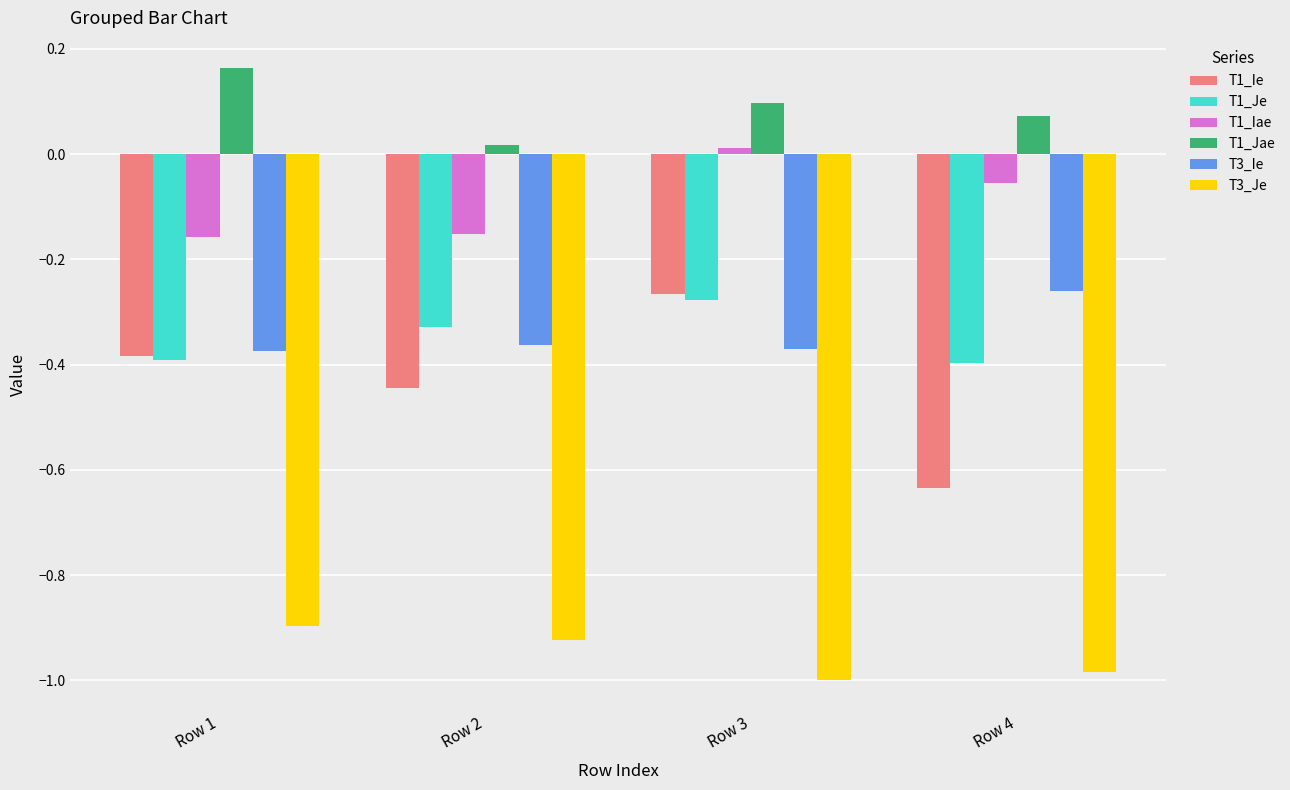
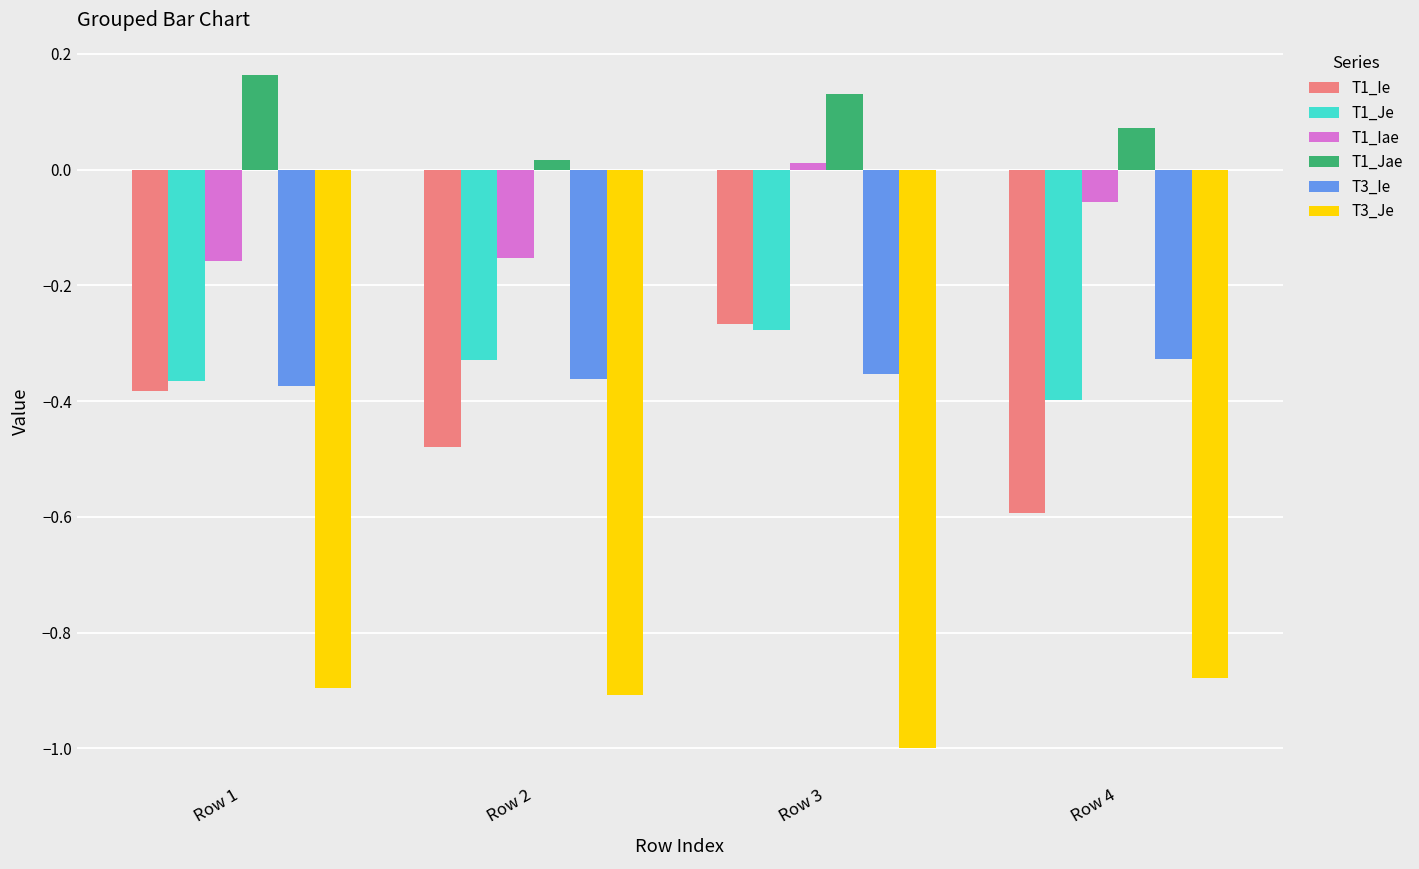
  {
    "T1_Ie": {
      "Row 1": -0.38,
-     "Row 2": -0.44,
+     "Row 2": -0.48,
      "Row 3": -0.27,
-     "Row 4": -0.63
+     "Row 4": -0.59
    },
    "T1_Je": {
-     "Row 1": -0.39,
+     "Row 1": -0.36,
      "Row 2": -0.33,
      "Row 3": -0.28,
      "Row 4": -0.40
    },
    "T1_Iae": {
      "Row 1": -0.16,
      "Row 2": -0.15,
      "Row 3": 0.01,
      "Row 4": -0.06
    },
    "T1_Jae": {
      "Row 1": 0.16,
      "Row 2": 0.02,
-     "Row 3": 0.10,
+     "Row 3": 0.13,
      "Row 4": 0.07
    },
    "T3_Ie": {
      "Row 1": -0.37,
      "Row 2": -0.36,
-     "Row 3": -0.37,
-     "Row 4": -0.26
+     "Row 3": -0.35,
+     "Row 4": -0.33
    },
    "T3_Je": {
      "Row 1": -0.90,
-     "Row 2": -0.92,
+     "Row 2": -0.91,
      "Row 3": -1.00,
-     "Row 4": -0.98
+     "Row 4": -0.88
    }
  }
